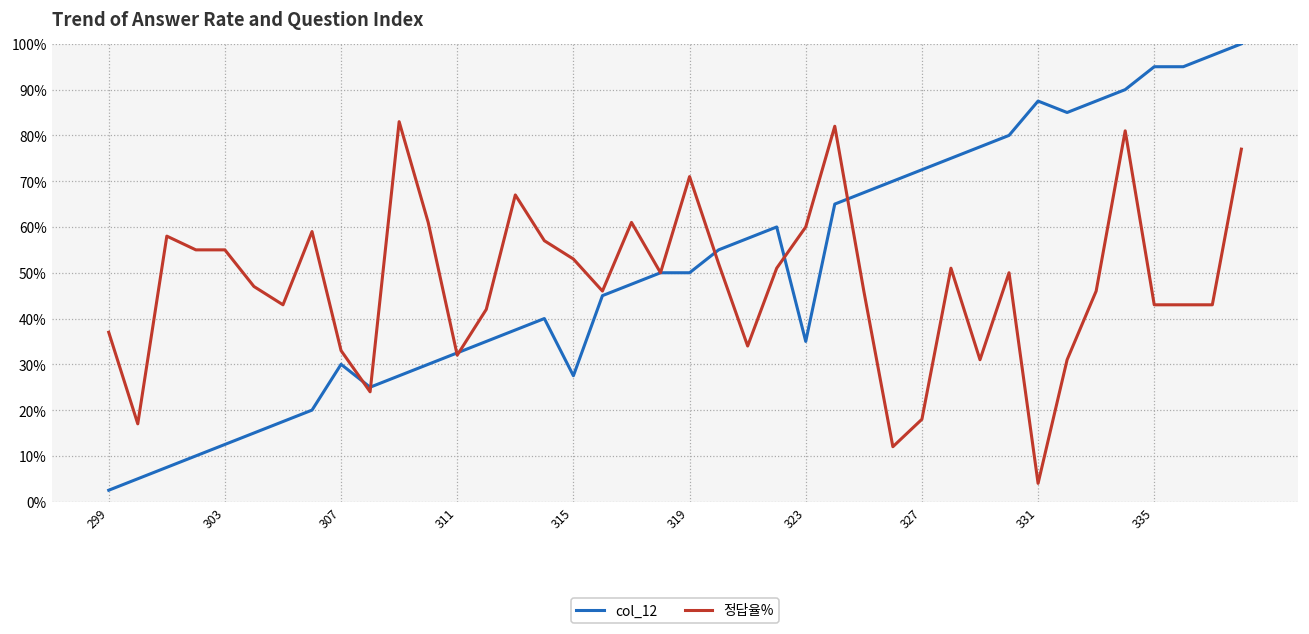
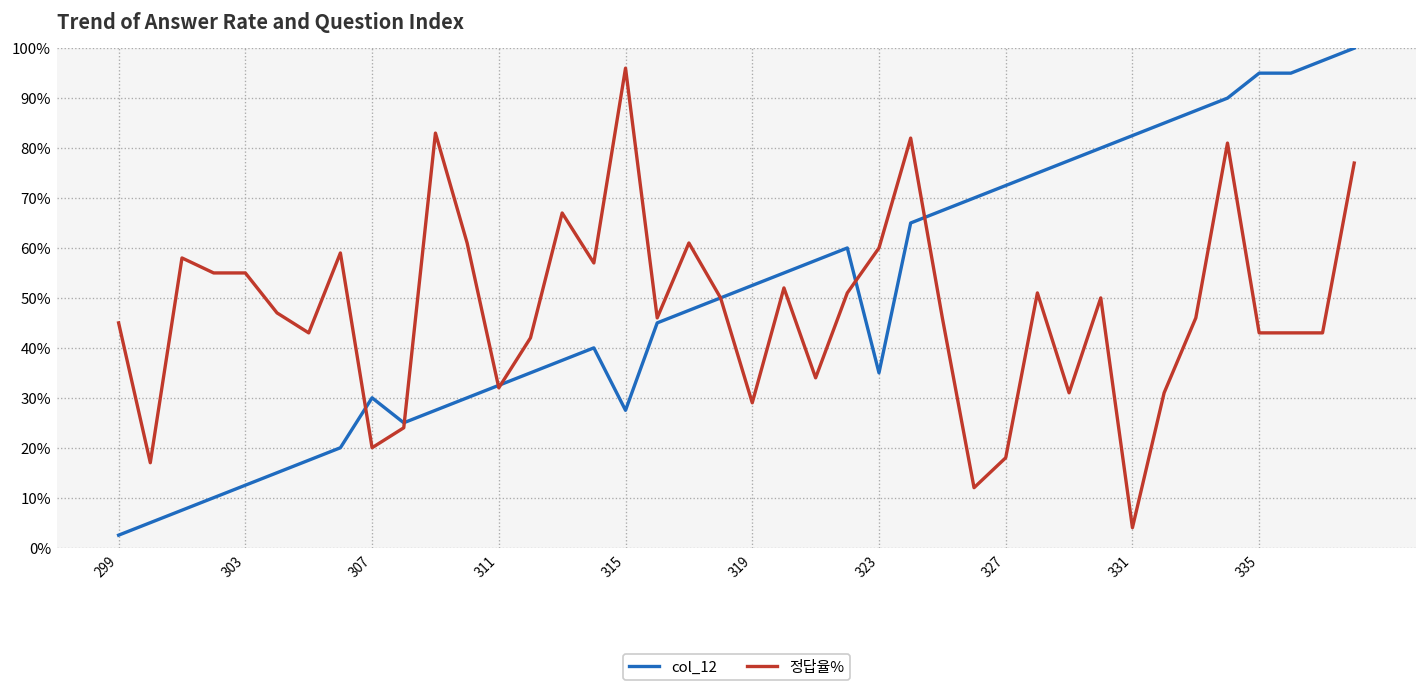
  {
    "col_12": {
      "299": "3%",
      "303": "13%",
      "307": "30%",
      "315": "28%",
-     "319": "50%",
+     "319": "53%",
      "323": "35%",
      "327": "73%",
-     "331": "88%",
+     "331": "83%",
      "335": "95%"
    },
    "정답율%": {
-     "299": "37%",
+     "299": "45%",
      "303": "55%",
-     "307": "33%",
-     "315": "53%",
-     "319": "71%",
+     "307": "20%",
+     "315": "96%",
+     "319": "29%",
      "323": "60%",
      "327": "18%",
      "331": "4%",
      "335": "43%"
    }
  }
